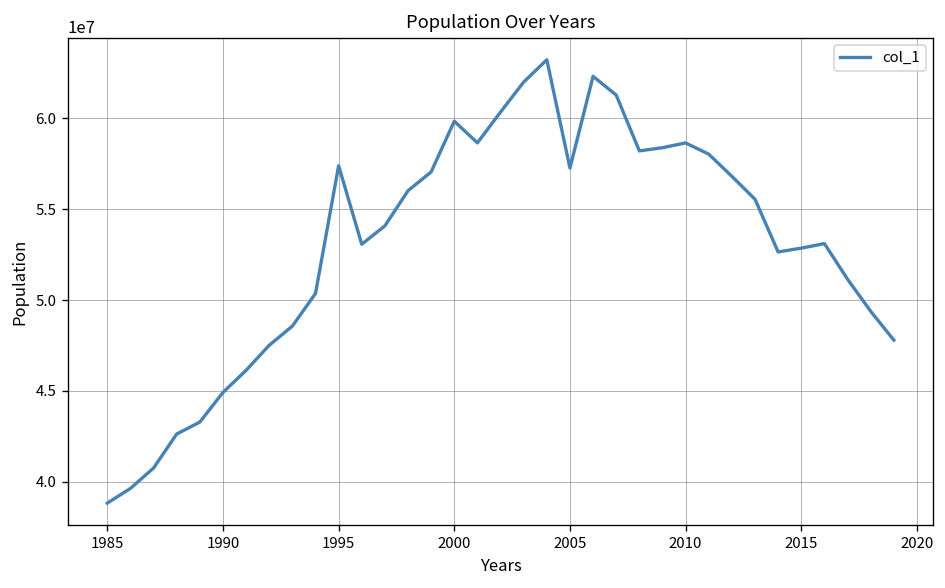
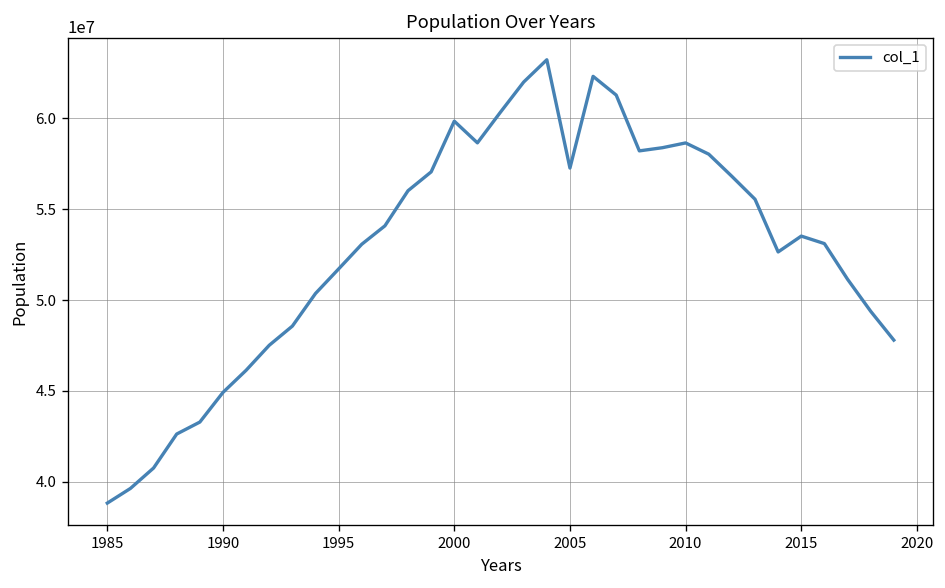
  {
    "1985": 38800000,
    "1990": 44900000,
-   "1995": 57400000,
+   "1995": 51700000,
    "2000": 59800000,
    "2005": 57300000,
    "2010": 58700000,
-   "2015": 52900000
+   "2015": 53500000
  }
